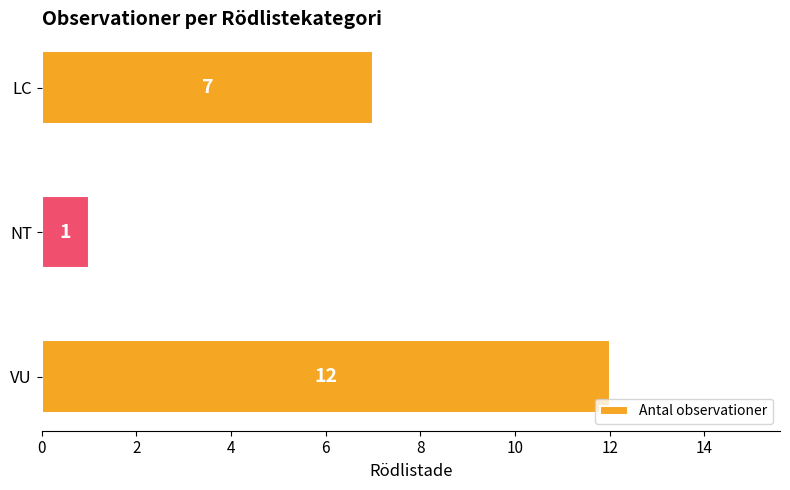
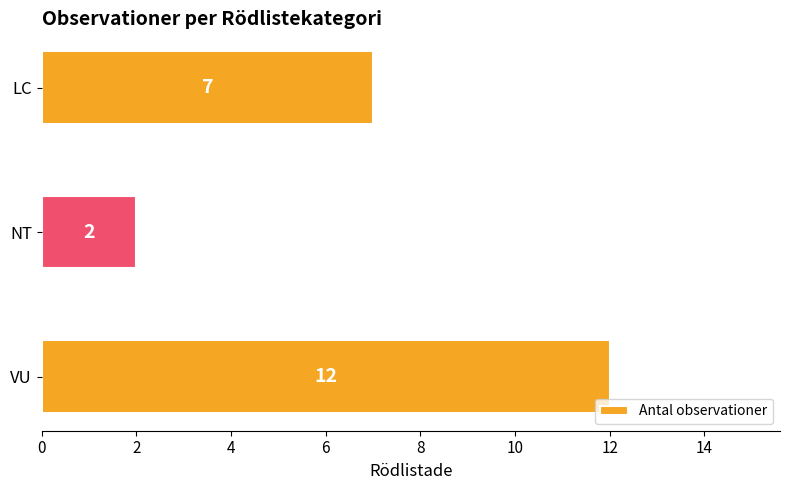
  {
    "LC": 7,
-   "NT": 1,
+   "NT": 2,
    "VU": 12
  }
